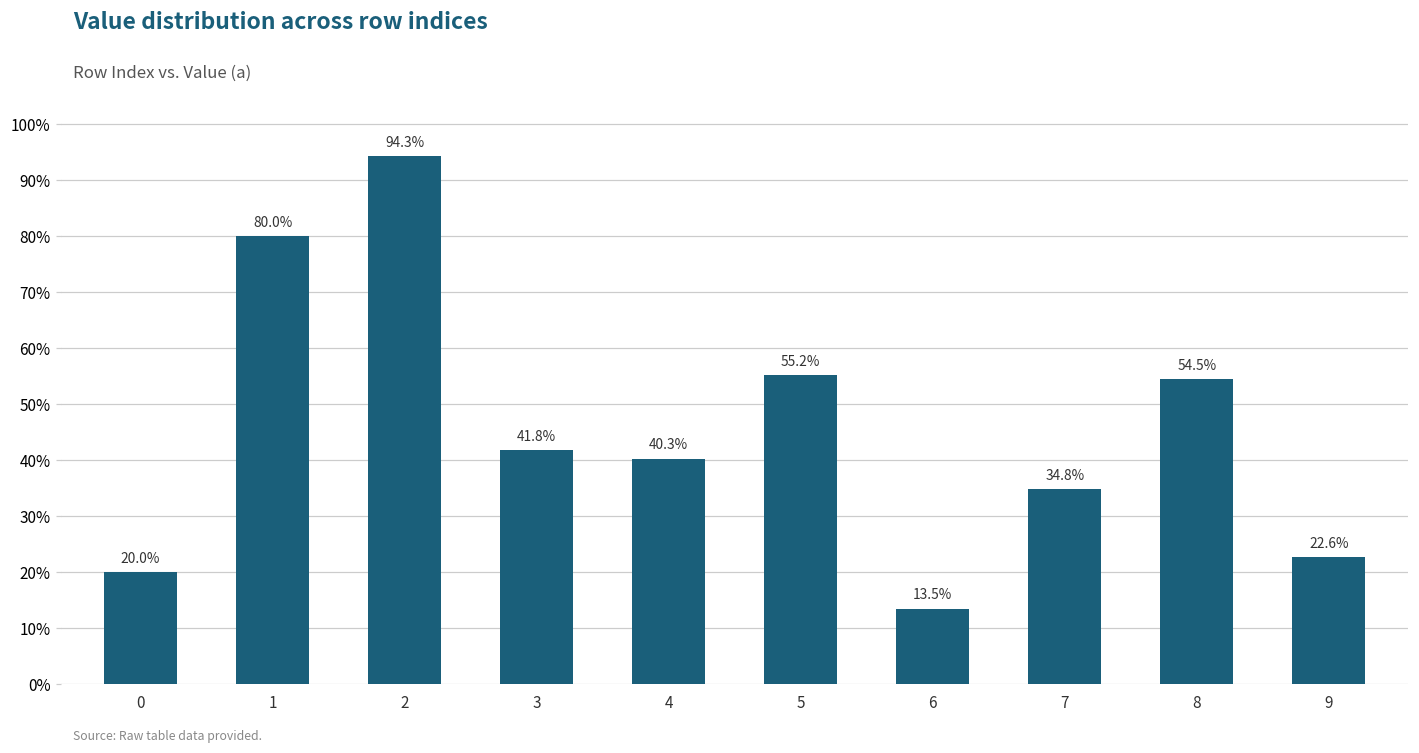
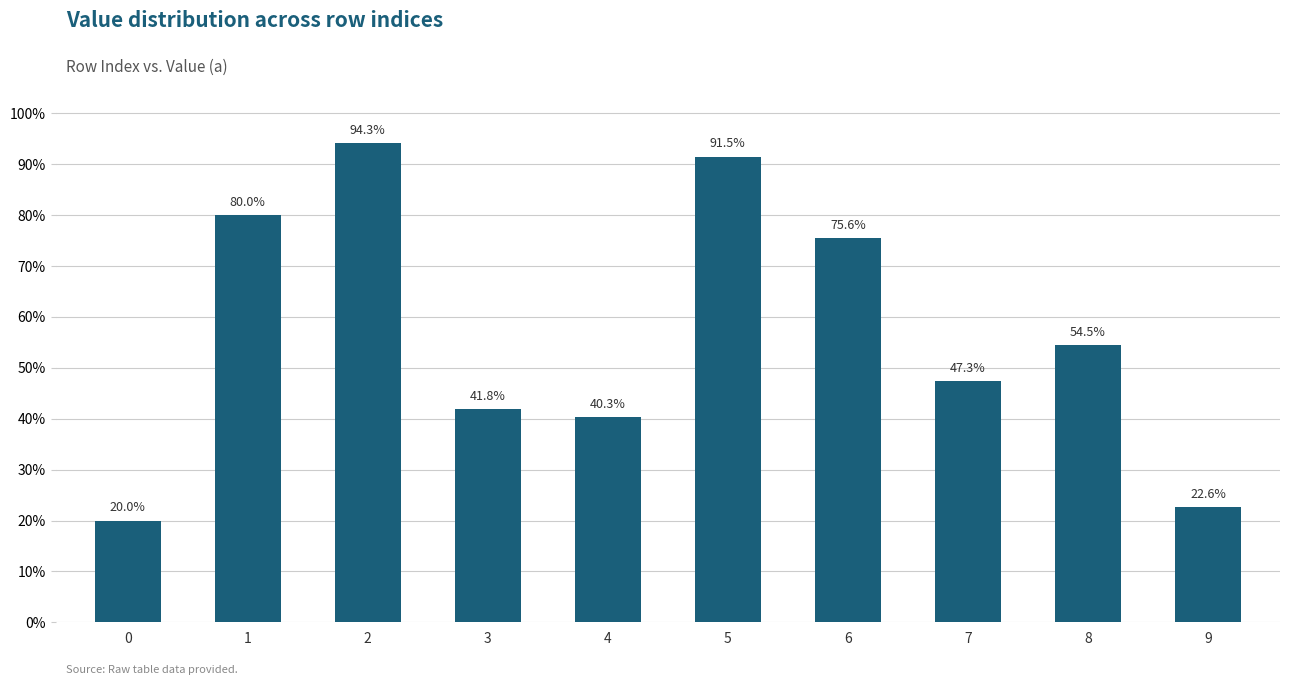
  {
    "0": "20.0%",
    "1": "80.0%",
    "2": "94.3%",
    "3": "41.8%",
    "4": "40.3%",
-   "5": "55.2%",
-   "6": "13.5%",
-   "7": "34.8%",
+   "5": "91.5%",
+   "6": "75.6%",
+   "7": "47.3%",
    "8": "54.5%",
    "9": "22.6%"
  }
